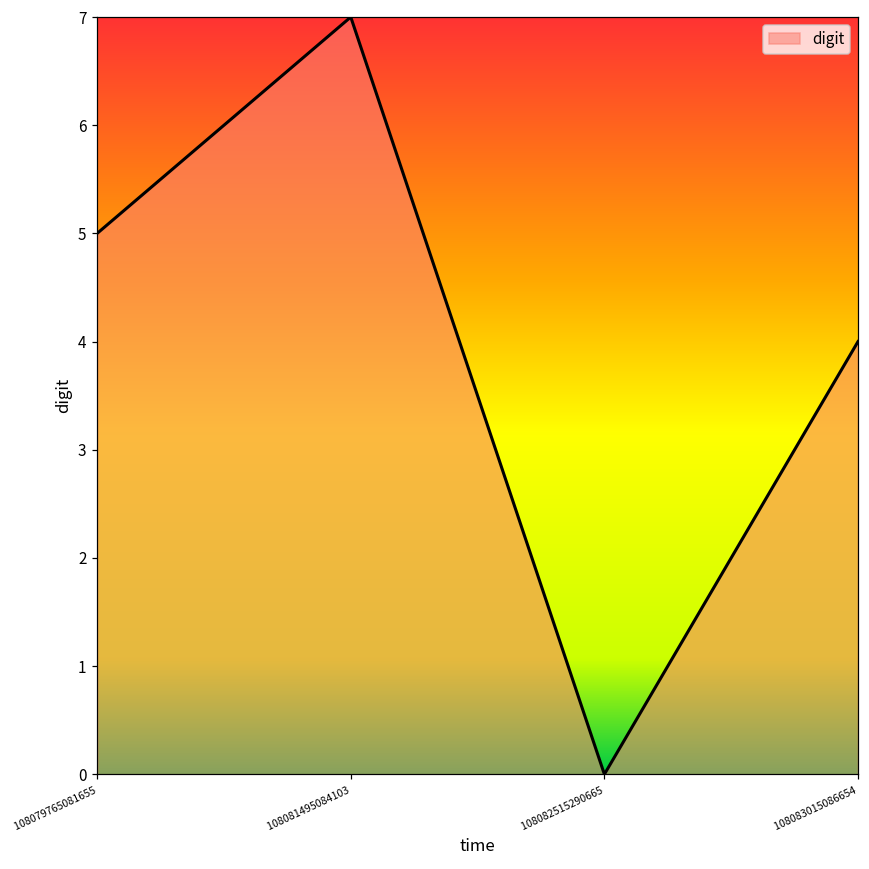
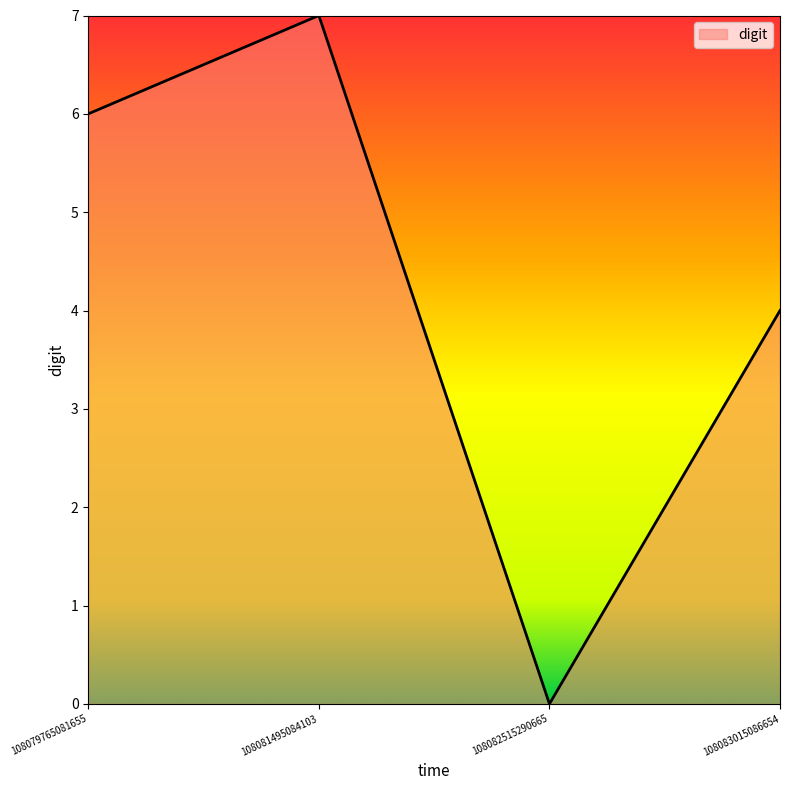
  {
-   "108079765081655": 5,
+   "108079765081655": 6,
    "108081495084103": 7,
    "108082515290665": 0,
    "108083015086654": 4
  }
